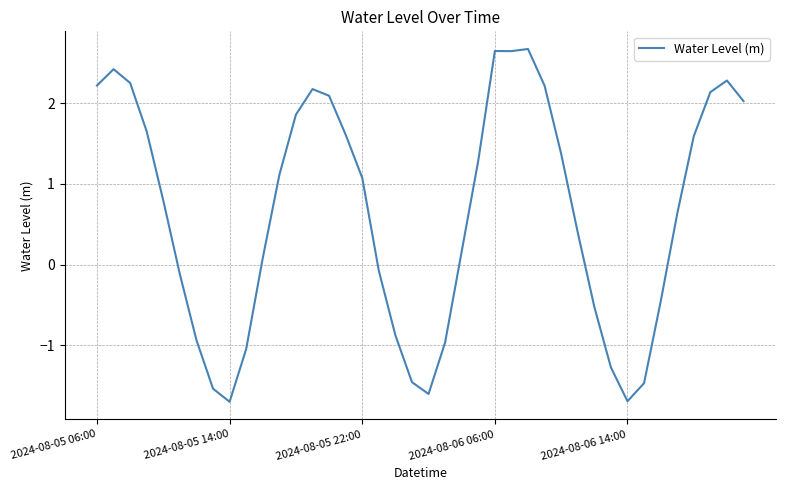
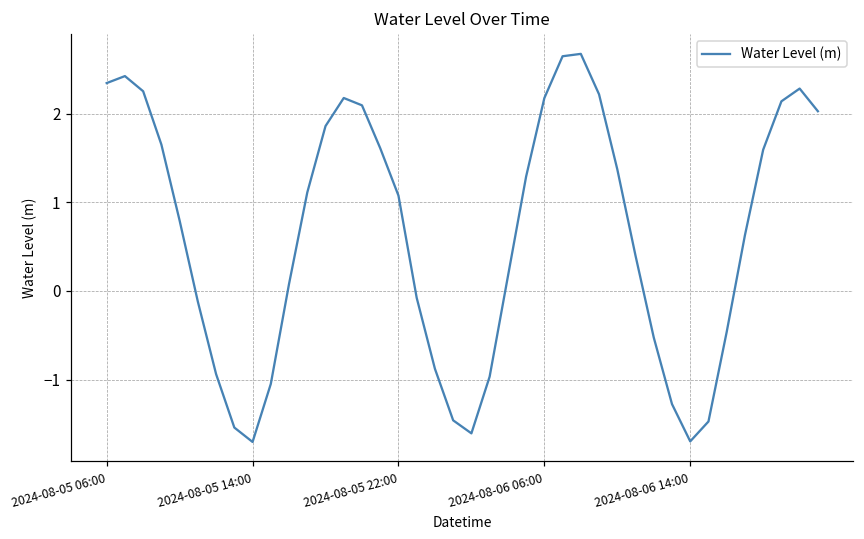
  {
-   "2024-08-05 06:00": 2.2,
+   "2024-08-05 06:00": 2.3,
    "2024-08-05 14:00": -1.7,
    "2024-08-05 22:00": 1.1,
-   "2024-08-06 06:00": 2.6,
+   "2024-08-06 06:00": 2.2,
    "2024-08-06 14:00": -1.7
  }
